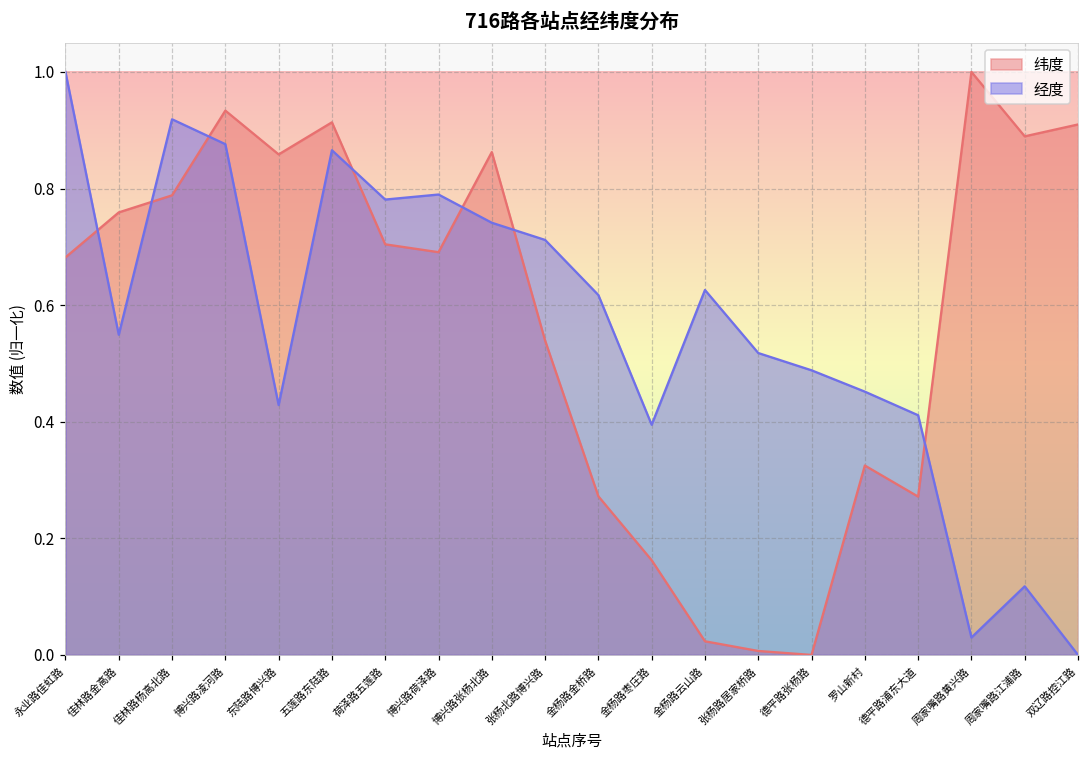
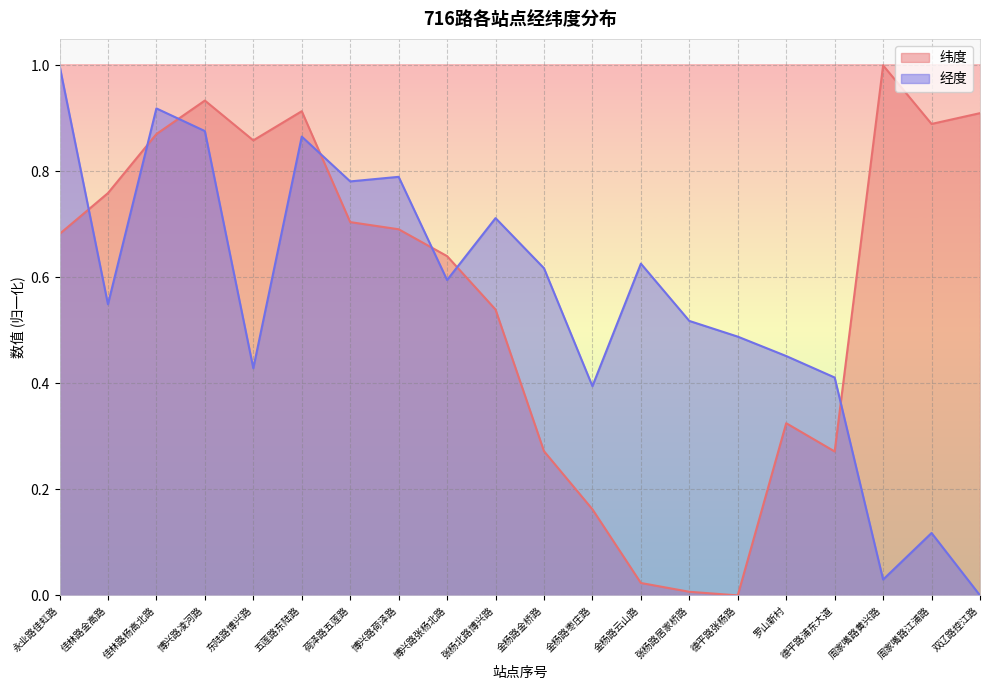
  {
    "纬度": {
      "永业路佳虹路": 0.68,
      "佳林路金高路": 0.76,
-     "佳林路杨高北路": 0.79,
+     "佳林路杨高北路": 0.87,
      "博兴路凌河路": 0.93,
      "东陆路博兴路": 0.86,
      "五莲路东陆路": 0.91,
      "荷泽路五莲路": 0.70,
      "博兴路荷泽路": 0.69,
-     "博兴路张杨北路": 0.86,
+     "博兴路张杨北路": 0.64,
      "张杨北路博兴路": 0.54,
      "金杨路金桥路": 0.27,
      "金杨路枣庄路": 0.16,
      "金杨路云山路": 0.02,
      "张杨路居家桥路": 0.01,
      "德平路张杨路": 0.00,
      "罗山新村": 0.32,
      "德平路浦东大道": 0.27,
      "周家嘴路黄兴路": 1.00,
      "周家嘴路江浦路": 0.89,
      "双辽路控江路": 0.91
    },
    "经度": {
      "永业路佳虹路": 1.00,
      "佳林路金高路": 0.55,
      "佳林路杨高北路": 0.92,
      "博兴路凌河路": 0.88,
      "东陆路博兴路": 0.43,
      "五莲路东陆路": 0.87,
      "荷泽路五莲路": 0.78,
      "博兴路荷泽路": 0.79,
-     "博兴路张杨北路": 0.74,
+     "博兴路张杨北路": 0.60,
      "张杨北路博兴路": 0.71,
      "金杨路金桥路": 0.62,
      "金杨路枣庄路": 0.39,
      "金杨路云山路": 0.63,
      "张杨路居家桥路": 0.52,
      "德平路张杨路": 0.49,
      "罗山新村": 0.45,
      "德平路浦东大道": 0.41,
      "周家嘴路黄兴路": 0.03,
      "周家嘴路江浦路": 0.12,
      "双辽路控江路": 0.00
    }
  }
